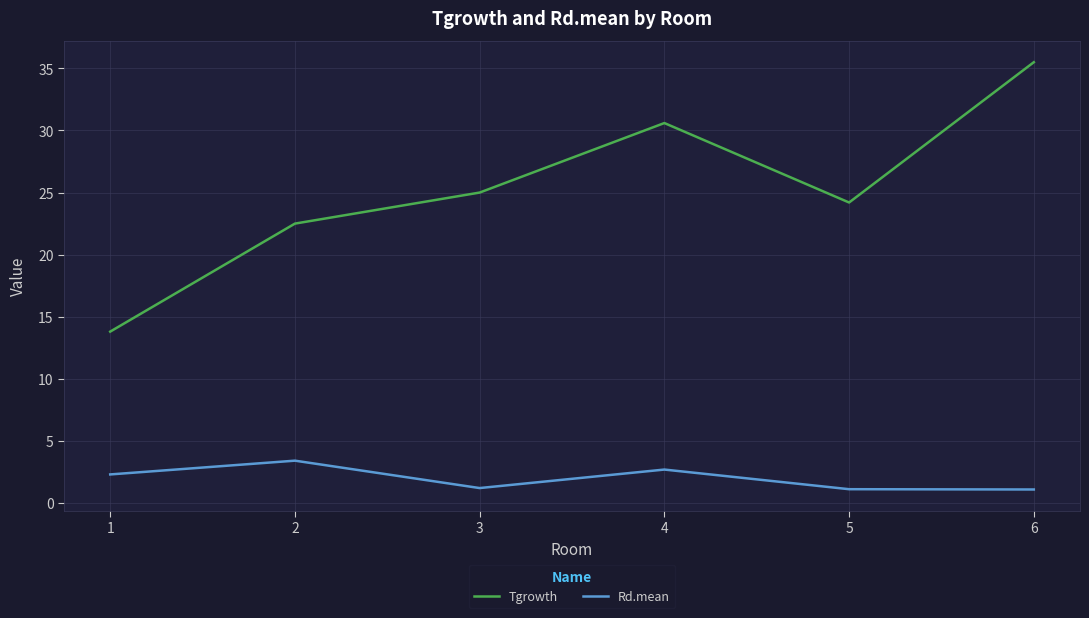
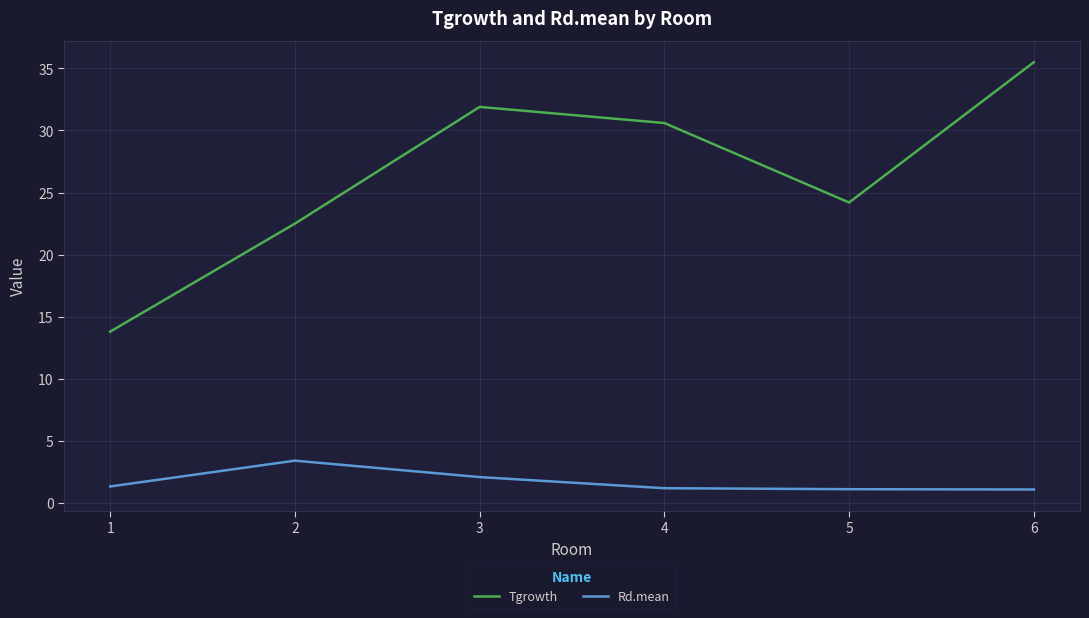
  {
    "Tgrowth": {
      "1": 13.8,
      "2": 22.5,
-     "3": 25.0,
+     "3": 31.9,
      "4": 30.6,
      "5": 24.2,
      "6": 35.5
    },
    "Rd.mean": {
-     "1": 2.3,
+     "1": 1.3,
      "2": 3.4,
-     "3": 1.2,
-     "4": 2.7,
+     "3": 2.1,
+     "4": 1.2,
      "5": 1.1,
      "6": 1.1
    }
  }
